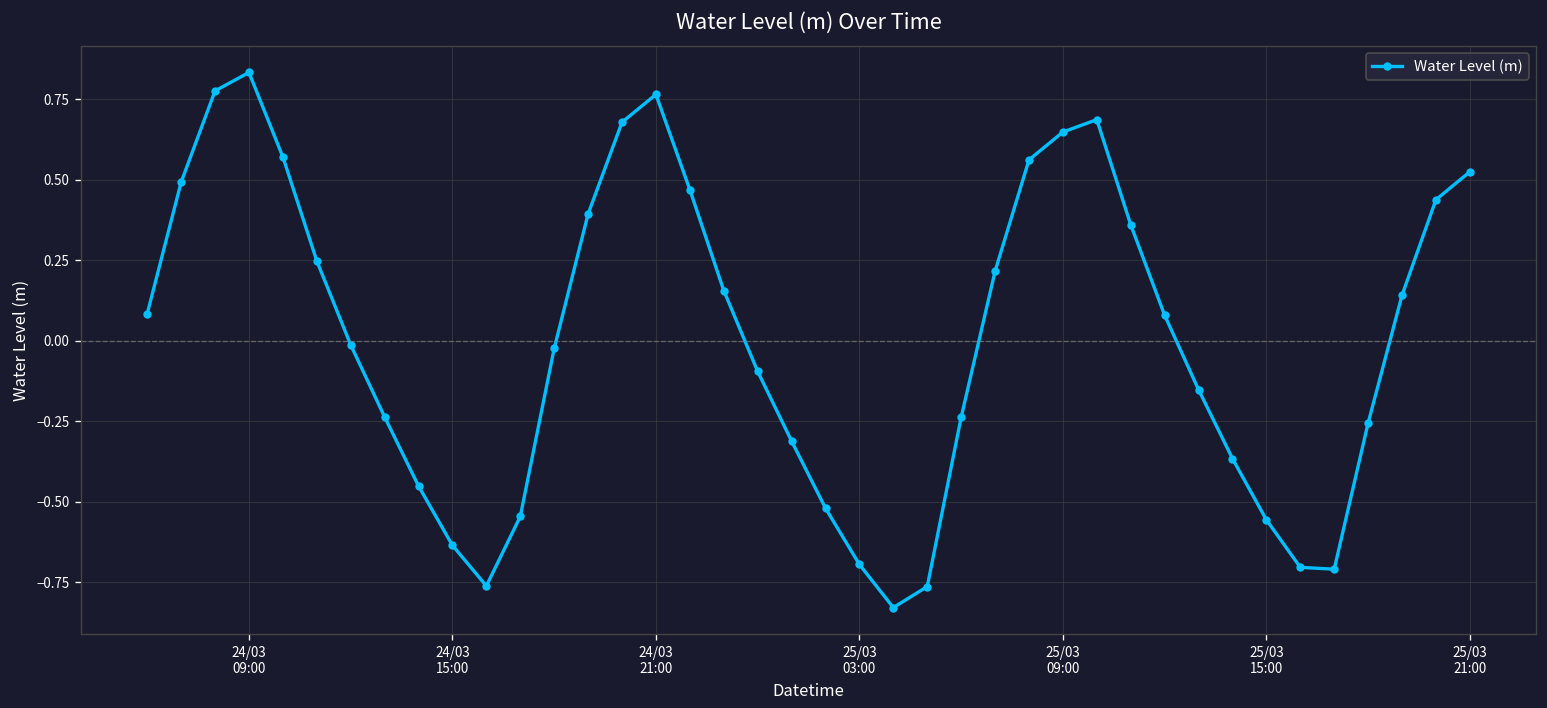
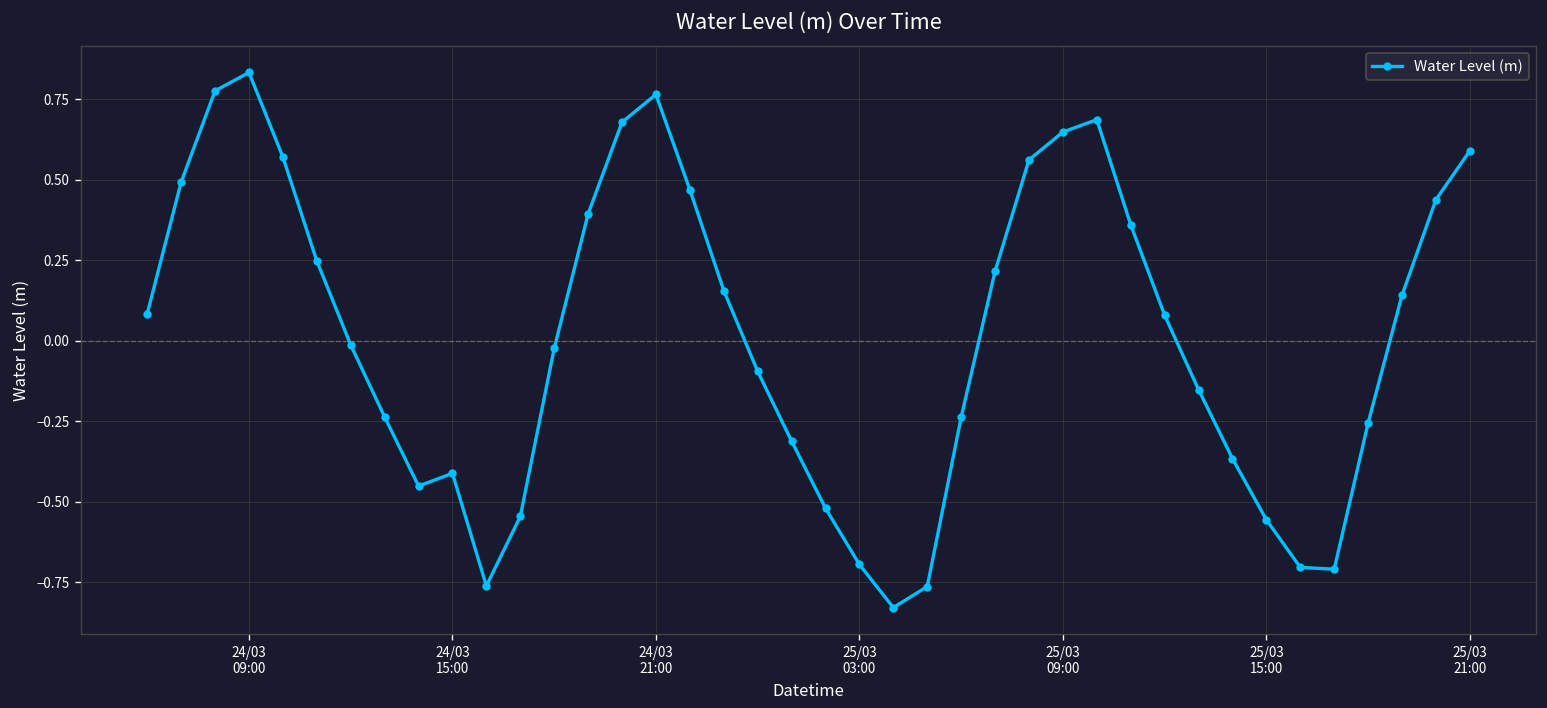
  {
    "24/03 09:00": 0.83,
-   "24/03 15:00": -0.64,
+   "24/03 15:00": -0.41,
    "24/03 21:00": 0.77,
    "25/03 03:00": -0.70,
    "25/03 09:00": 0.65,
    "25/03 15:00": -0.56,
-   "25/03 21:00": 0.52
+   "25/03 21:00": 0.59
  }
